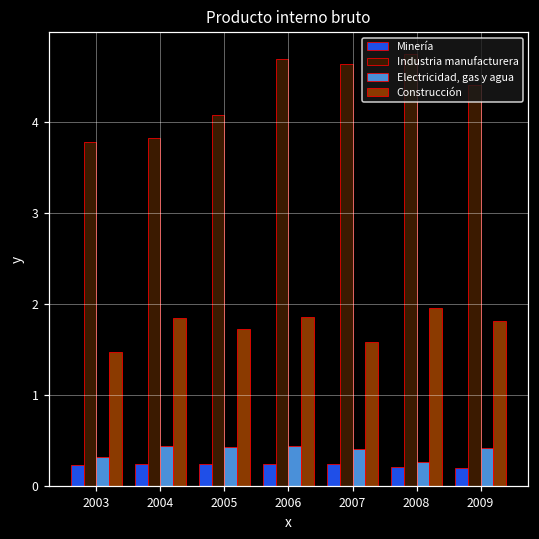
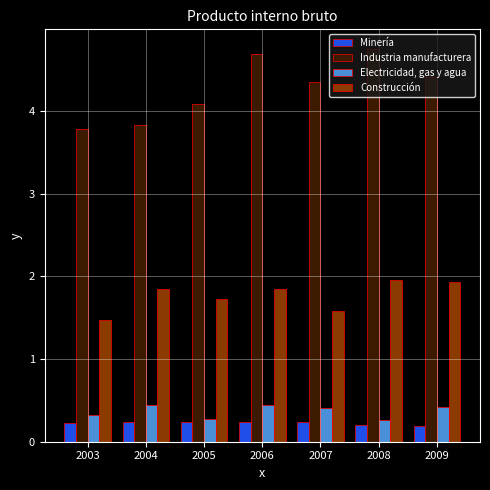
  {
    "Minería": {
      "2003": 0.2,
      "2004": 0.2,
      "2005": 0.2,
      "2006": 0.2,
      "2007": 0.2,
      "2008": 0.2,
      "2009": 0.2
    },
    "Industria manufacturera": {
      "2003": 3.8,
      "2004": 3.8,
      "2005": 4.1,
      "2006": 4.7,
-     "2007": 4.6
+     "2007": 4.4
    },
    "Electricidad, gas y agua": {
      "2003": 0.3,
      "2004": 0.4,
-     "2005": 0.4,
+     "2005": 0.3,
      "2006": 0.4,
      "2007": 0.4,
      "2008": 0.3,
      "2009": 0.4
    },
    "Construcción": {
      "2003": 1.5,
      "2004": 1.8,
      "2005": 1.7,
      "2006": 1.9,
      "2007": 1.6,
      "2008": 2.0,
-     "2009": 1.8
+     "2009": 1.9
    }
  }
